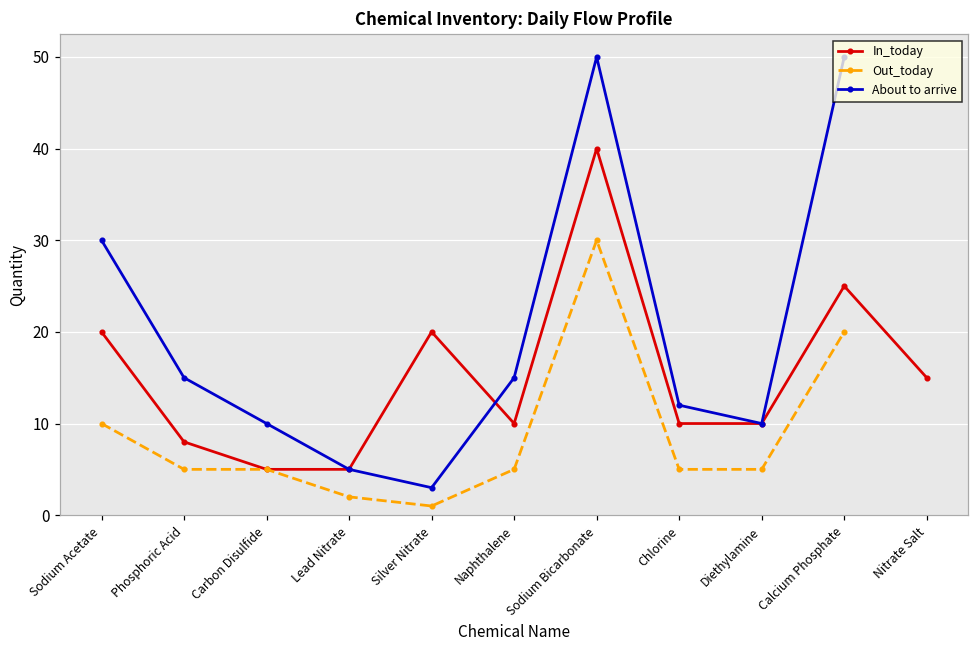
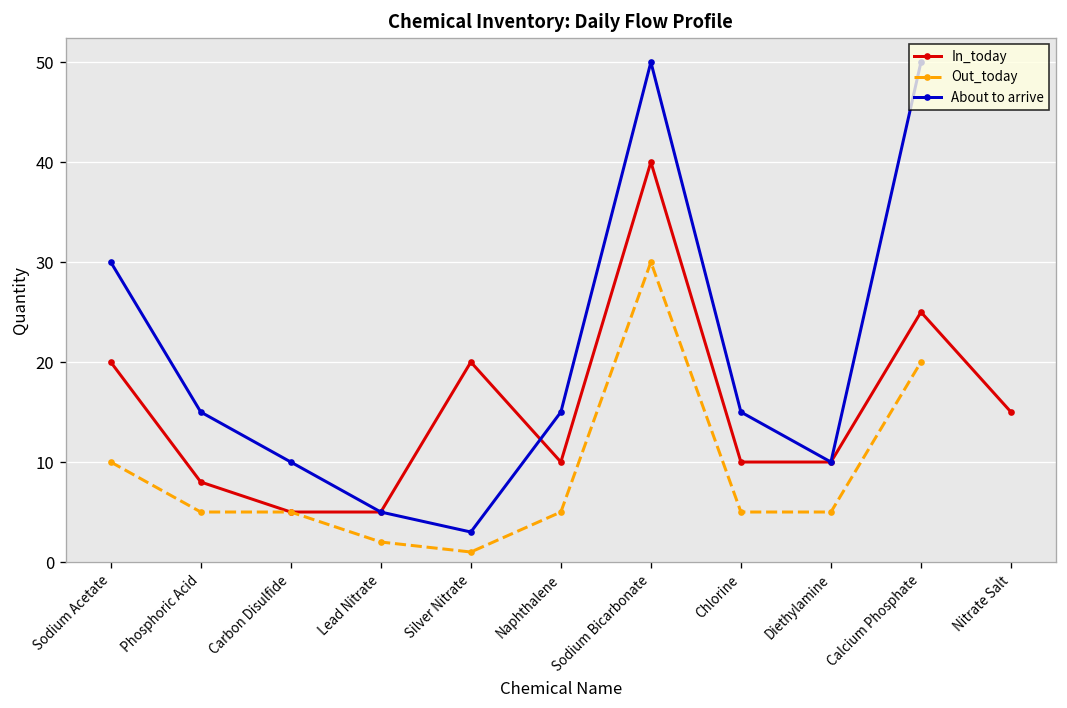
  {
    "In_today": {
      "Sodium Acetate": 20,
      "Phosphoric Acid": 8,
      "Silver Nitrate": 20,
      "Naphthalene": 10,
      "Sodium Bicarbonate": 40,
      "Chlorine": 10,
      "Calcium Phosphate": 25,
      "Nitrate Salt": 15
    },
    "Out_today": {
      "Sodium Acetate": 10,
      "Phosphoric Acid": 5,
      "Lead Nitrate": 2,
      "Silver Nitrate": 1,
      "Naphthalene": 5,
      "Sodium Bicarbonate": 30,
      "Chlorine": 5,
      "Diethylamine": 5,
      "Calcium Phosphate": 20
    },
    "About to arrive": {
      "Sodium Acetate": 30,
      "Phosphoric Acid": 15,
      "Carbon Disulfide": 10,
      "Silver Nitrate": 3,
      "Naphthalene": 15,
      "Sodium Bicarbonate": 50,
-     "Chlorine": 12
+     "Chlorine": 15
    }
  }
